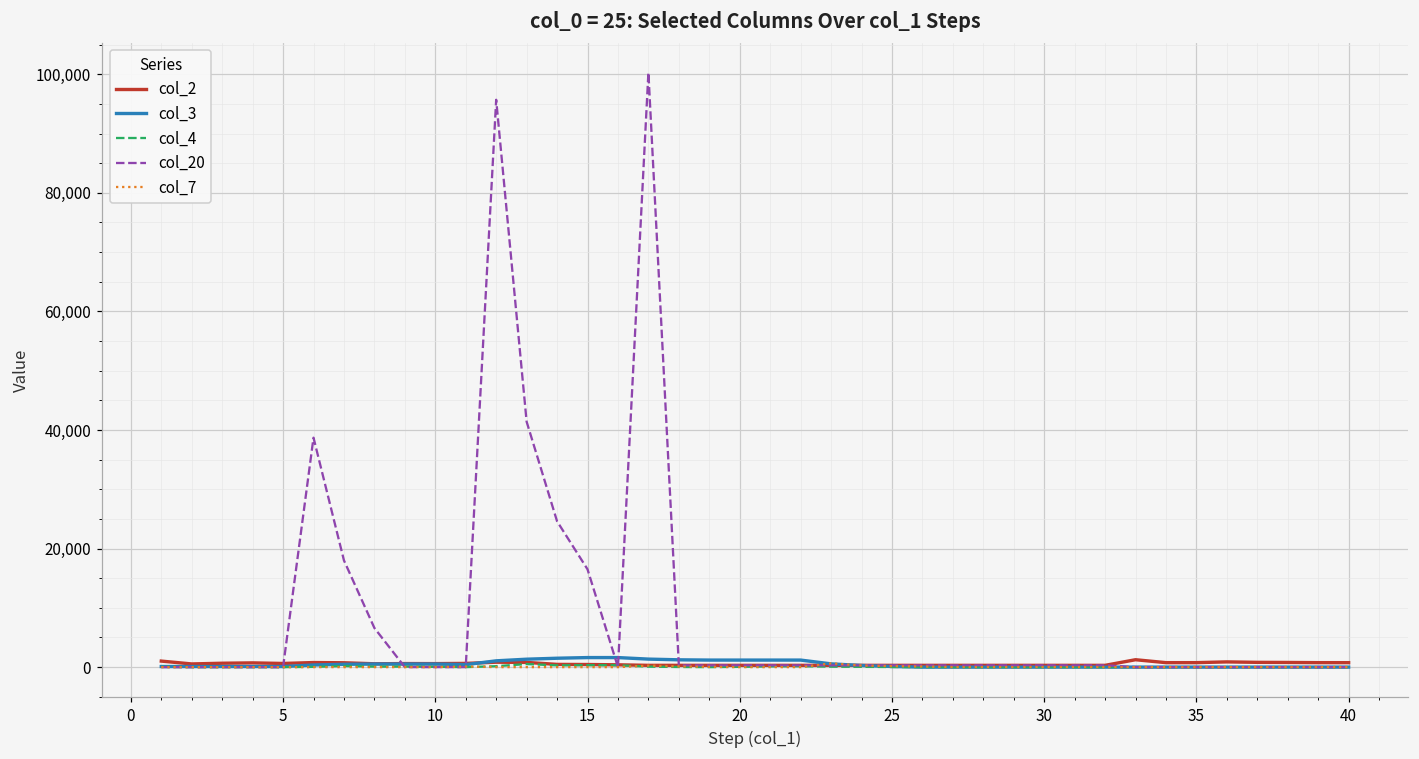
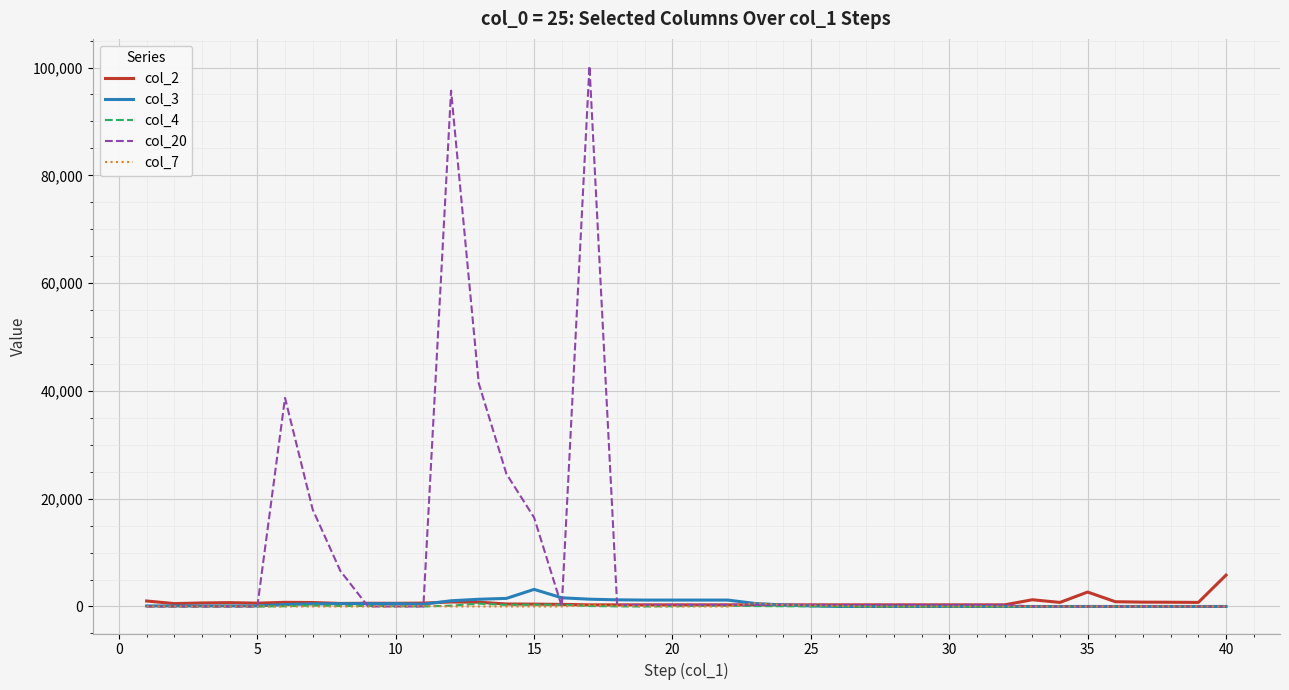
  {
    "col_2": {
      "5": "1,000",
-     "35": "1,000",
-     "40": "1,000"
+     "35": "3,000",
+     "40": "6,000"
    },
    "col_3": {
-     "15": "2,000",
+     "15": "3,000",
      "20": "1,000"
    },
    "col_20": {
      "15": "17,000"
    }
  }
